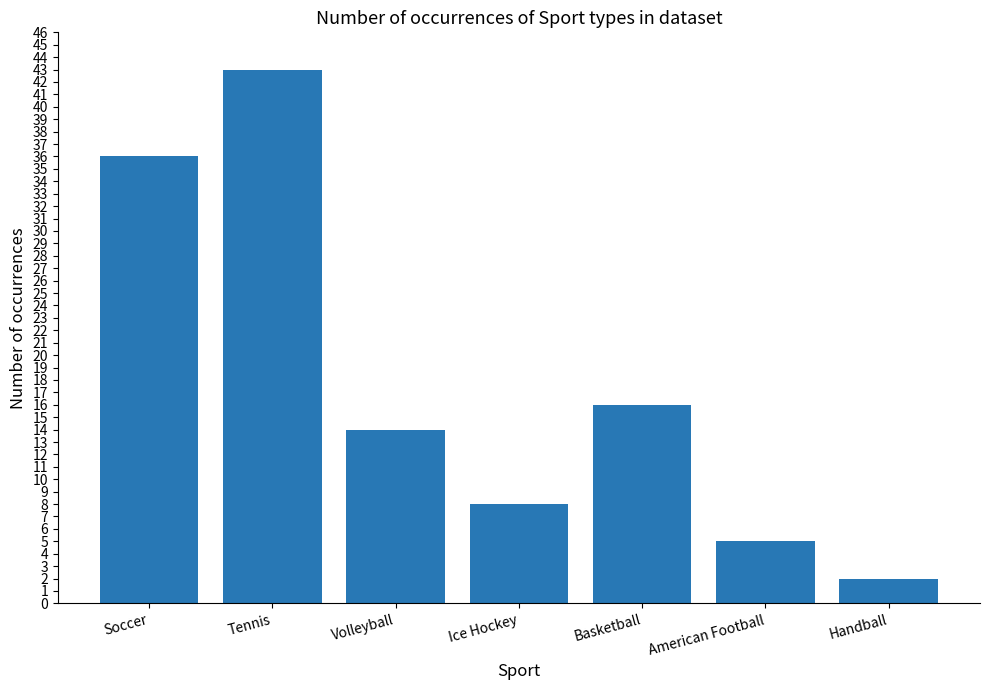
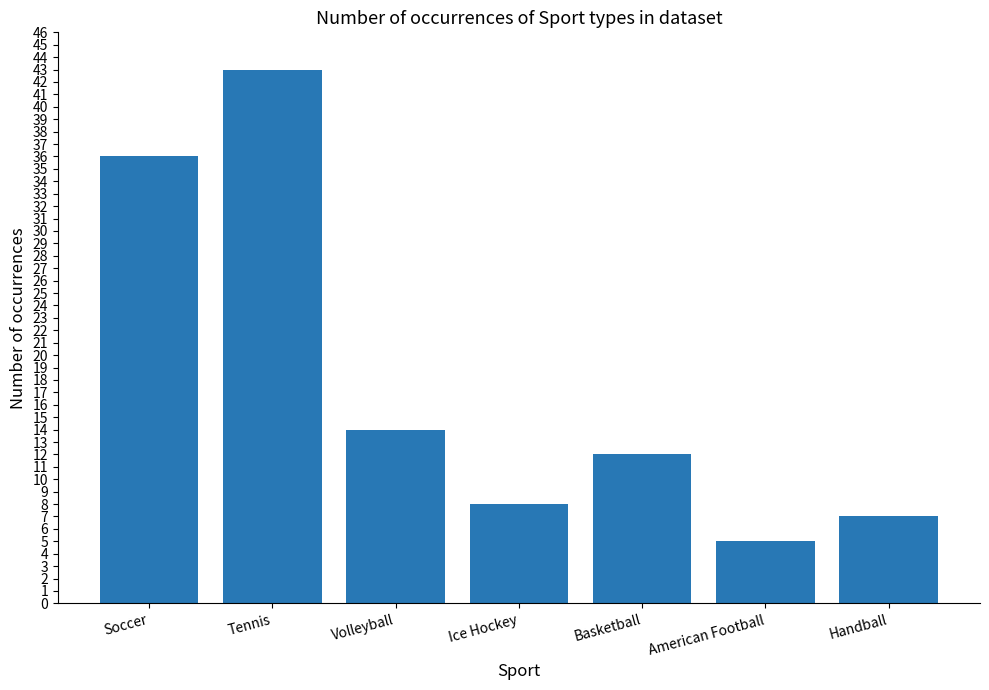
  {
    "Soccer": 36,
    "Tennis": 43,
    "Volleyball": 14,
    "Ice Hockey": 8,
-   "Basketball": 16,
+   "Basketball": 12,
    "American Football": 5,
-   "Handball": 2
+   "Handball": 7
  }
